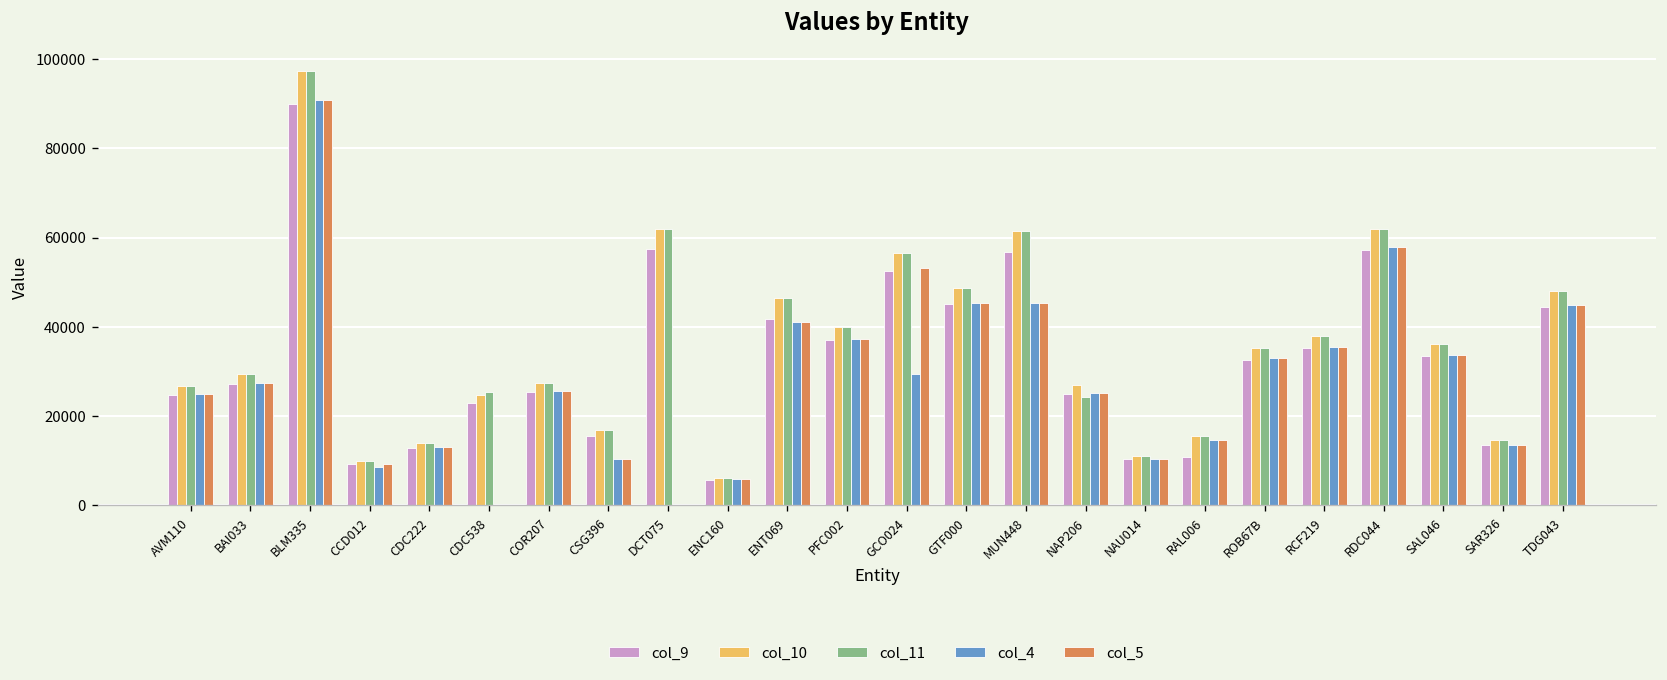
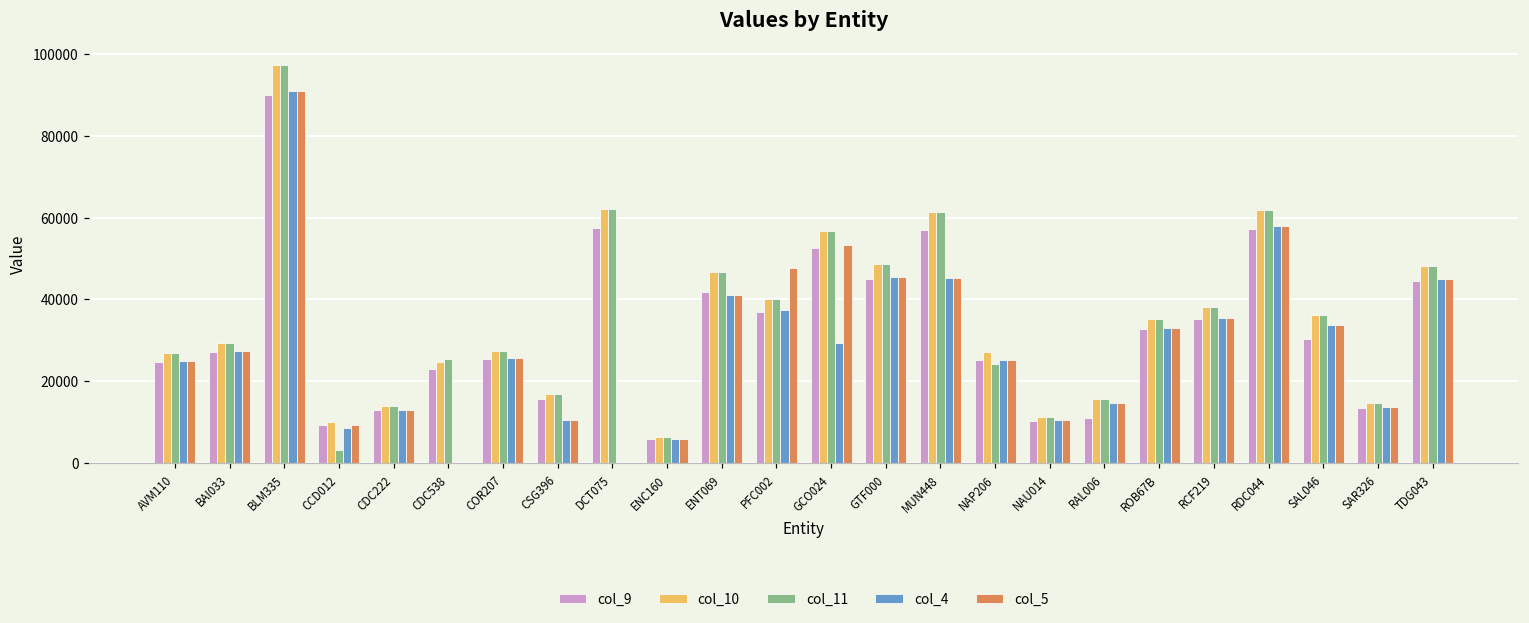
  {
    "col_9": {
      "AVM110": 25000,
      "BAI033": 27000,
      "BLM335": 90000,
      "CCD012": 9000,
      "CDC222": 13000,
      "CDC538": 23000,
      "COR207": 25000,
      "CSG396": 16000,
      "DCT075": 57000,
      "ENC160": 6000,
      "ENT069": 42000,
      "PFC002": 37000,
      "GCO024": 52000,
      "GTF000": 45000,
      "MUN448": 57000,
      "NAP206": 25000,
      "NAU014": 10000,
      "RAL006": 11000,
      "ROB67B": 33000,
      "RCF219": 35000,
      "RDC044": 57000,
-     "SAL046": 33000,
+     "SAL046": 30000,
      "SAR326": 13000,
      "TDG043": 45000
    },
    "col_10": {
      "AVM110": 27000,
      "BAI033": 29000,
      "BLM335": 97000,
      "CCD012": 10000,
      "CDC222": 14000,
      "CDC538": 25000,
      "COR207": 27000,
      "CSG396": 17000,
      "DCT075": 62000,
      "ENC160": 6000,
      "ENT069": 47000,
      "PFC002": 40000,
      "GCO024": 57000,
      "GTF000": 49000,
      "MUN448": 61000,
      "NAP206": 27000,
      "NAU014": 11000,
      "RAL006": 16000,
      "ROB67B": 35000,
      "RCF219": 38000,
      "RDC044": 62000,
      "SAL046": 36000,
      "SAR326": 15000,
      "TDG043": 48000
    },
    "col_11": {
      "AVM110": 27000,
      "BAI033": 29000,
      "BLM335": 97000,
-     "CCD012": 10000,
+     "CCD012": 3000,
      "CDC222": 14000,
      "CDC538": 25000,
      "COR207": 27000,
      "CSG396": 17000,
      "DCT075": 62000,
      "ENC160": 6000,
      "ENT069": 47000,
      "PFC002": 40000,
      "GCO024": 57000,
      "GTF000": 49000,
      "MUN448": 61000,
      "NAP206": 24000,
      "NAU014": 11000,
      "RAL006": 16000,
      "ROB67B": 35000,
      "RCF219": 38000,
      "RDC044": 62000,
      "SAL046": 36000,
      "SAR326": 15000,
      "TDG043": 48000
    },
    "col_4": {
      "AVM110": 25000,
      "BAI033": 27000,
      "BLM335": 91000,
      "CCD012": 9000,
      "CDC222": 13000,
      "CDC538": 0,
      "COR207": 26000,
      "CSG396": 10000,
      "DCT075": 0,
      "ENC160": 6000,
      "ENT069": 41000,
      "PFC002": 37000,
      "GCO024": 29000,
      "GTF000": 45000,
      "MUN448": 45000,
      "NAP206": 25000,
      "NAU014": 10000,
      "RAL006": 15000,
      "ROB67B": 33000,
      "RCF219": 36000,
      "RDC044": 58000,
      "SAL046": 34000,
      "SAR326": 14000,
      "TDG043": 45000
    },
    "col_5": {
      "AVM110": 25000,
      "BAI033": 27000,
      "BLM335": 91000,
      "CCD012": 9000,
      "CDC222": 13000,
      "CDC538": 0,
      "COR207": 26000,
      "CSG396": 10000,
      "DCT075": 0,
      "ENC160": 6000,
      "ENT069": 41000,
-     "PFC002": 37000,
+     "PFC002": 48000,
      "GCO024": 53000,
      "GTF000": 45000,
      "MUN448": 45000,
      "NAP206": 25000,
      "NAU014": 10000,
      "RAL006": 15000,
      "ROB67B": 33000,
      "RCF219": 36000,
      "RDC044": 58000,
      "SAL046": 34000,
      "SAR326": 14000,
      "TDG043": 45000
    }
  }
